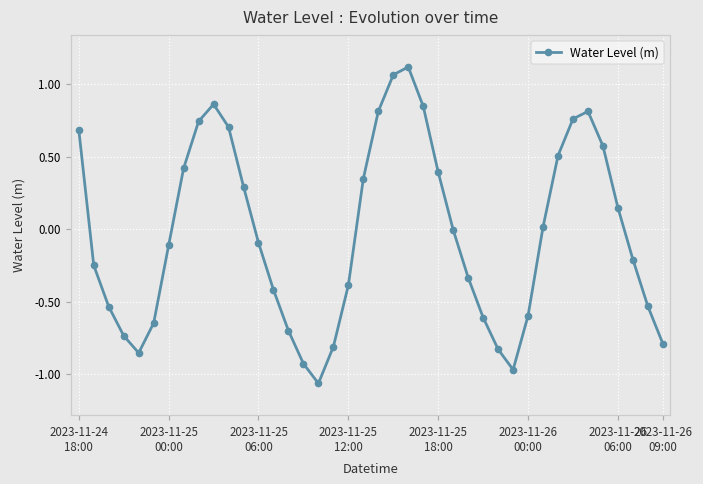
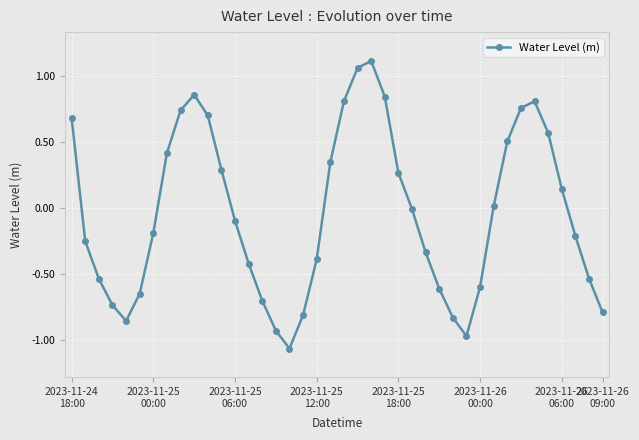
  {
    "2023-11-24 18:00": 0.69,
-   "2023-11-25 00:00": -0.11,
+   "2023-11-25 00:00": -0.19,
    "2023-11-25 06:00": -0.09,
    "2023-11-25 12:00": -0.39,
-   "2023-11-25 18:00": 0.39,
+   "2023-11-25 18:00": 0.27,
    "2023-11-26 00:00": -0.60
  }
